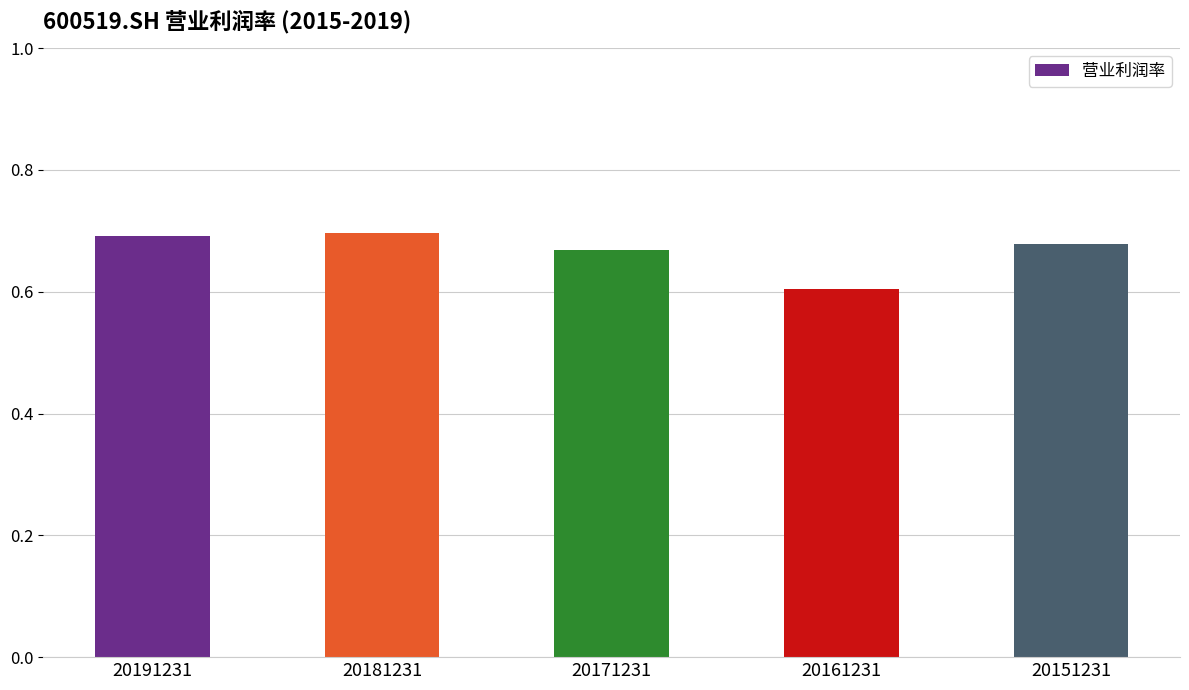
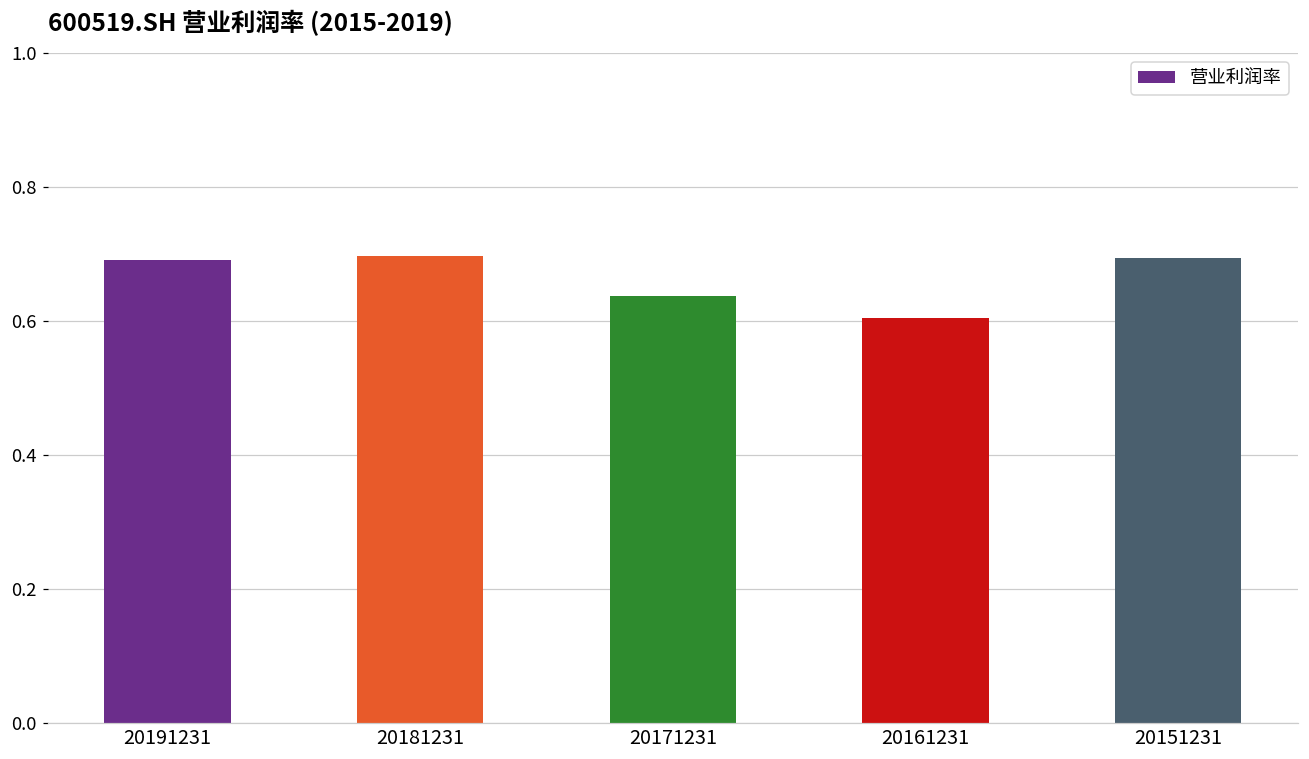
  {
    "20191231": 0.69,
    "20181231": 0.70,
-   "20171231": 0.67,
+   "20171231": 0.64,
    "20161231": 0.60,
-   "20151231": 0.68
+   "20151231": 0.69
  }
